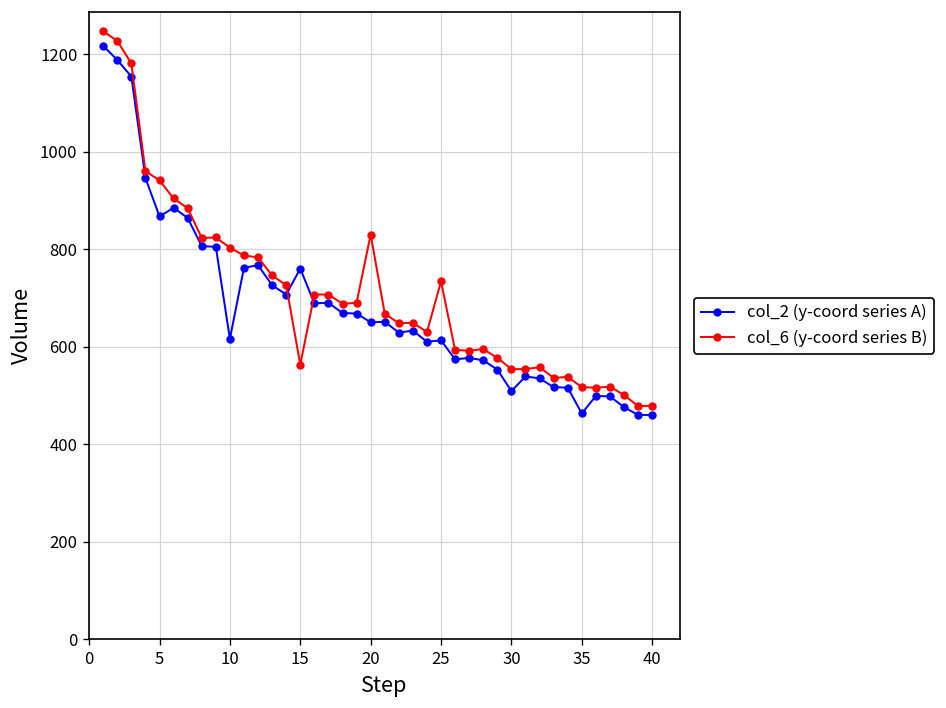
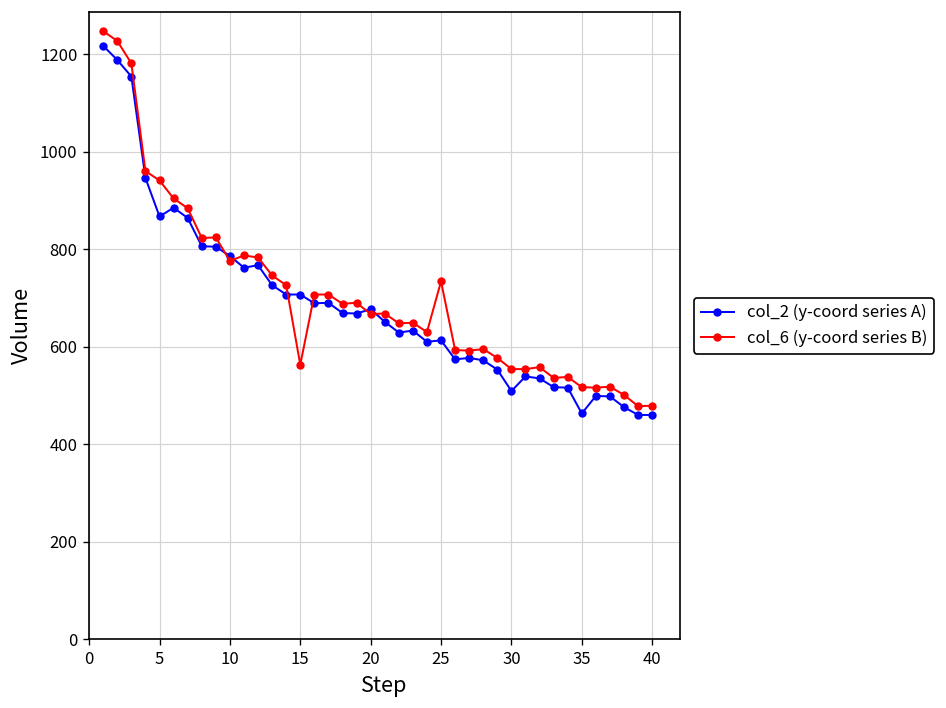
  {
    "col_2 (y-coord series A)": {
      "5": 870,
-     "10": 620,
-     "15": 760,
-     "20": 650,
+     "10": 790,
+     "15": 710,
+     "20": 680,
      "25": 610,
      "30": 510,
      "35": 460,
      "40": 460
    },
    "col_6 (y-coord series B)": {
      "5": 940,
-     "10": 800,
+     "10": 780,
      "15": 560,
-     "20": 830,
+     "20": 670,
      "25": 730,
      "30": 550,
      "35": 520,
      "40": 480
    }
  }
